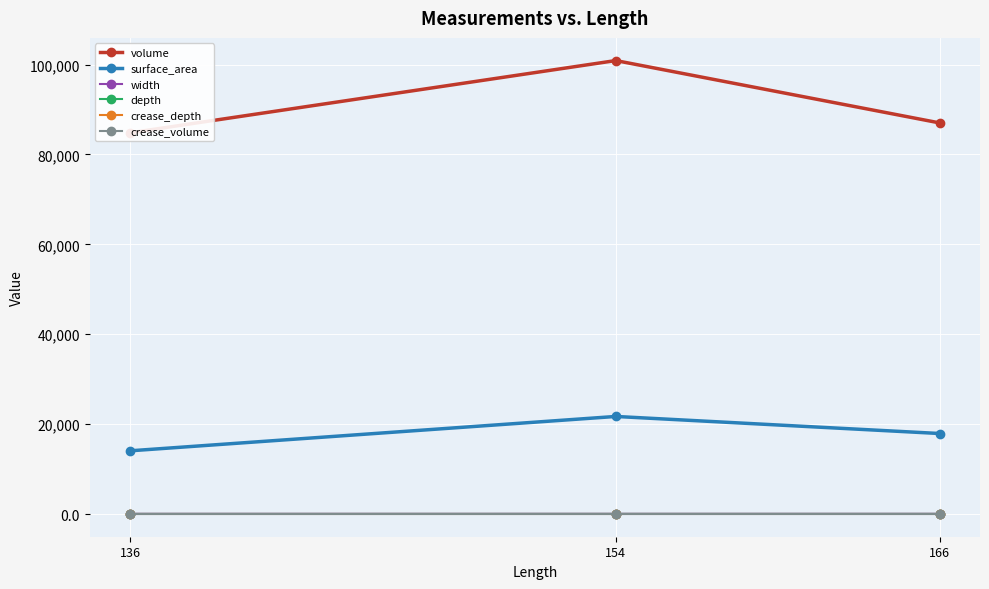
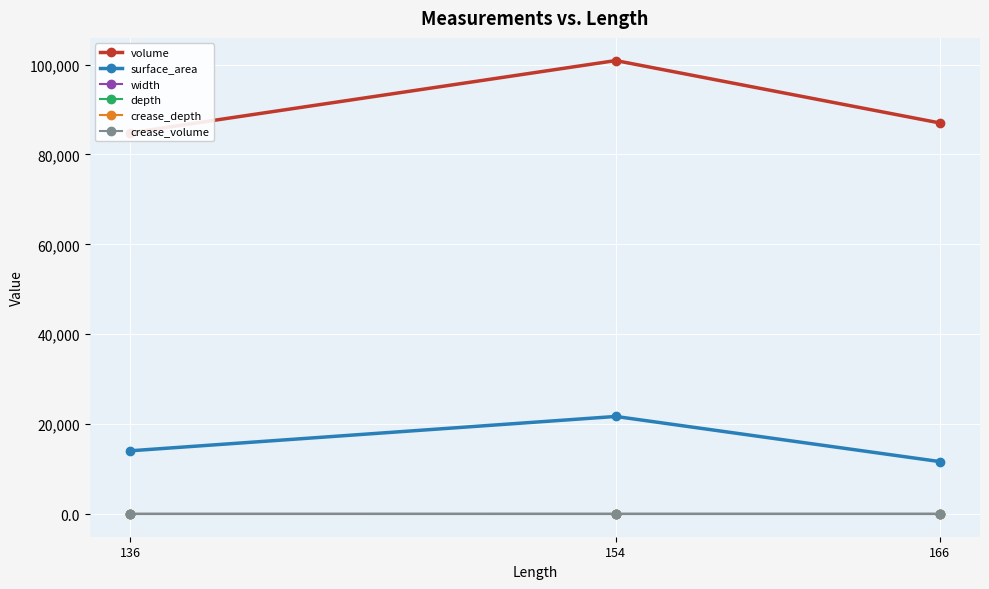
  {
    "volume": {
      "154": "101,000",
      "166": "87,000"
    },
    "surface_area": {
      "136": "14,000",
      "154": "22,000",
-     "166": "18,000"
+     "166": "12,000"
    },
    "crease_volume": {
      "136": "0",
      "154": "0",
      "166": "0"
    }
  }
